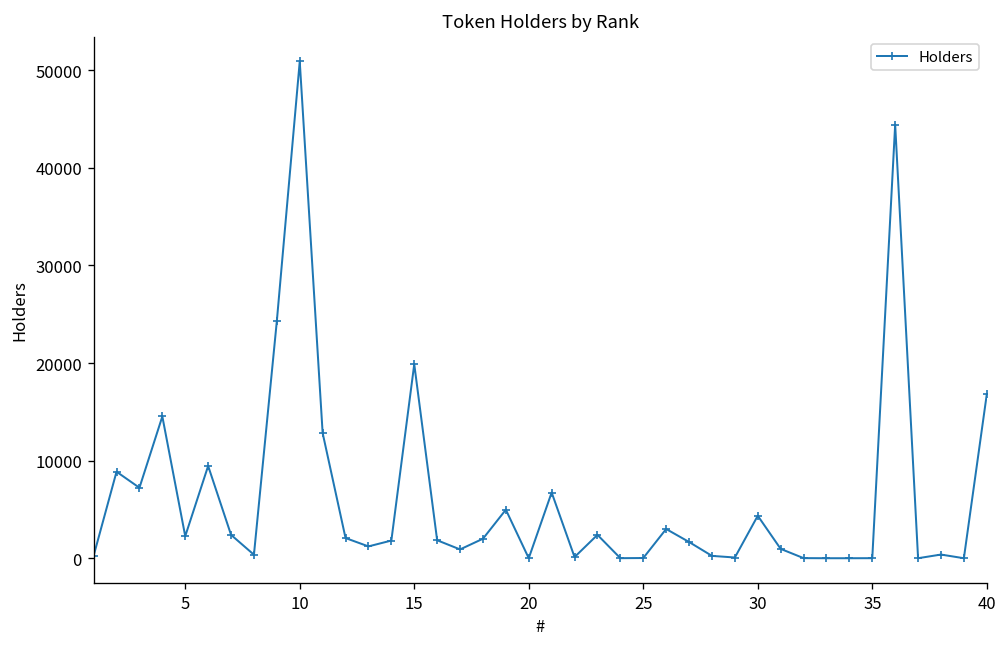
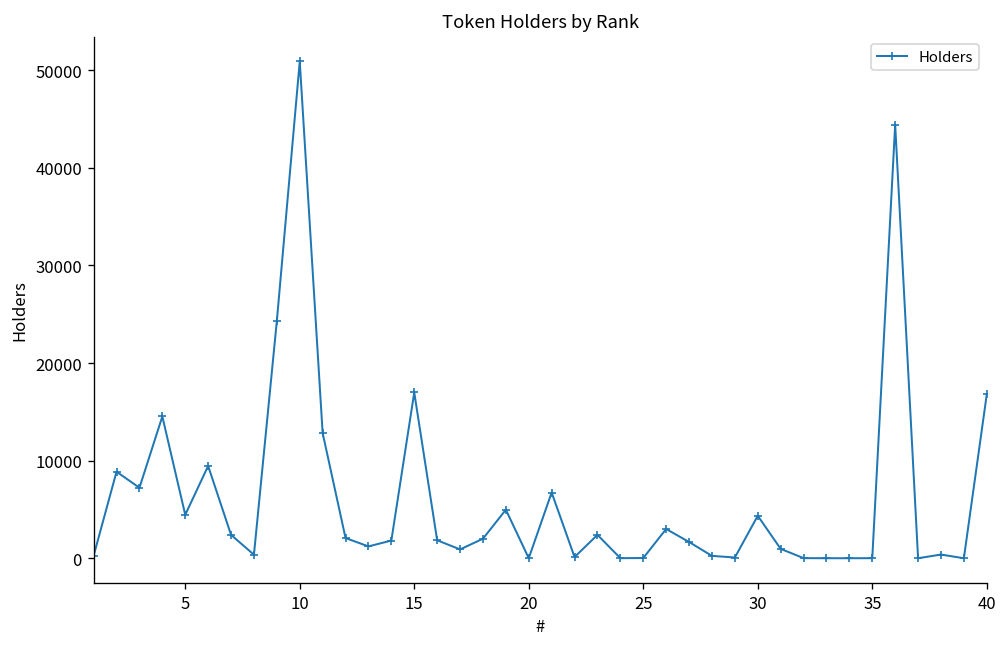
  {
-   "5": 2000,
+   "5": 4000,
    "10": 51000,
-   "15": 20000,
+   "15": 17000,
    "20": 0,
    "25": 0,
    "30": 4000,
    "35": 0,
    "40": 17000
  }
